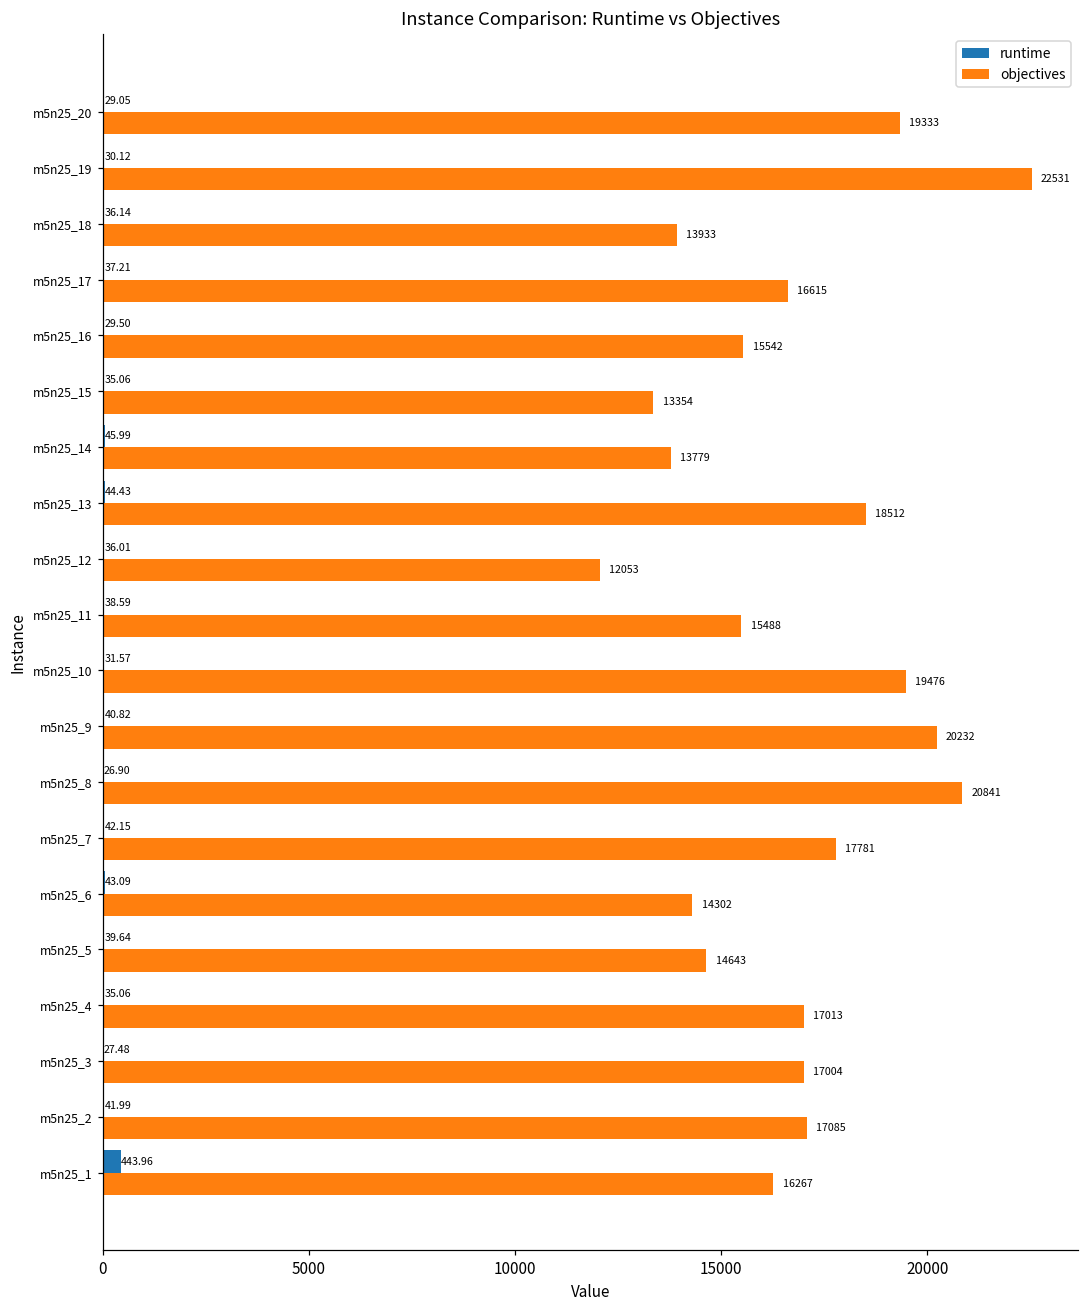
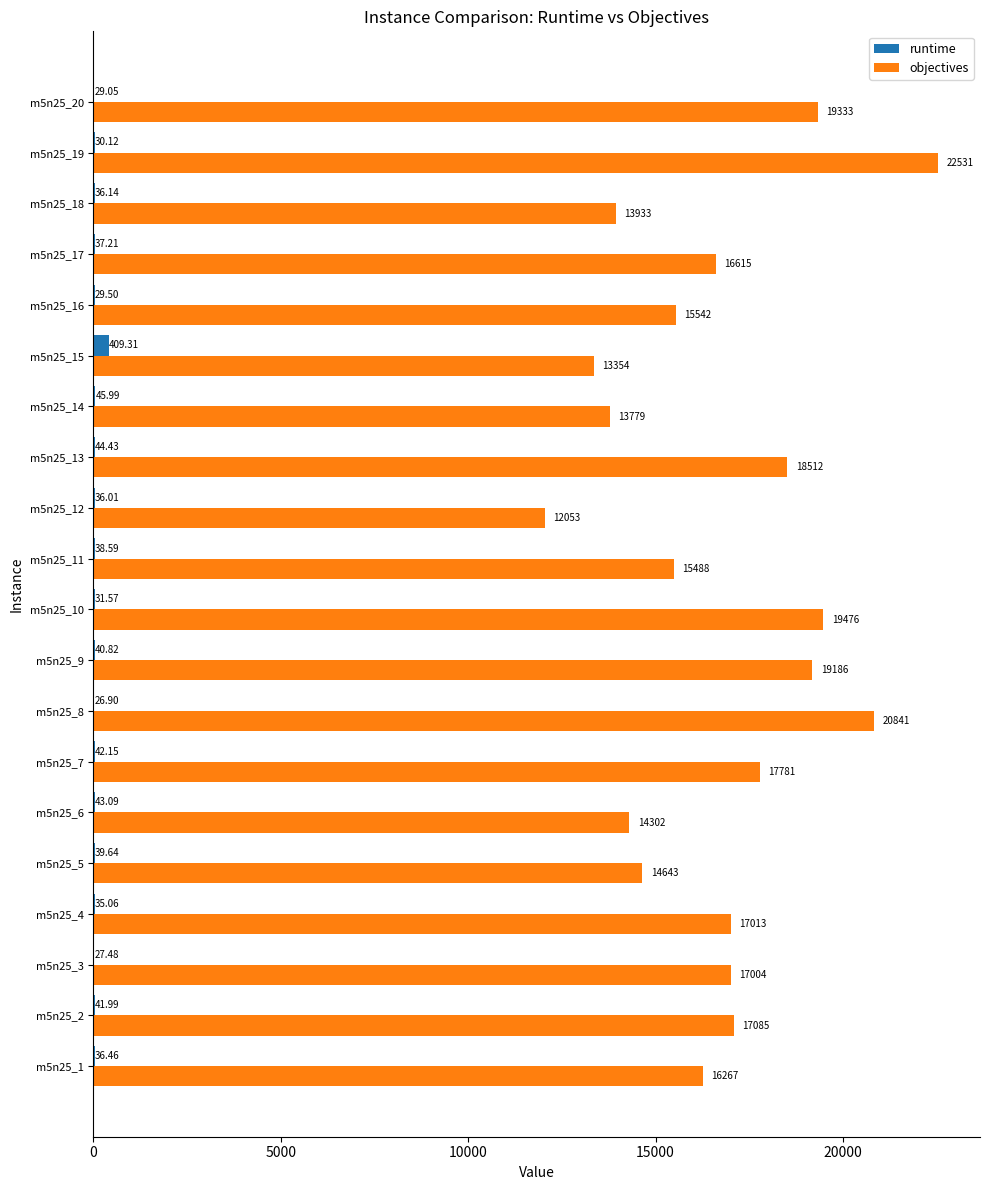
  {
    "runtime": {
      "m5n25_20": 29.05,
      "m5n25_19": 30.12,
      "m5n25_18": 36.14,
      "m5n25_17": 37.21,
      "m5n25_16": 29.50,
-     "m5n25_15": 35.06,
+     "m5n25_15": 409.31,
      "m5n25_14": 45.99,
      "m5n25_13": 44.43,
      "m5n25_12": 36.01,
      "m5n25_11": 38.59,
      "m5n25_10": 31.57,
      "m5n25_9": 40.82,
      "m5n25_8": 26.90,
      "m5n25_7": 42.15,
      "m5n25_6": 43.09,
      "m5n25_5": 39.64,
      "m5n25_4": 35.06,
      "m5n25_3": 27.48,
      "m5n25_2": 41.99,
-     "m5n25_1": 443.96
+     "m5n25_1": 36.46
    },
    "objectives": {
      "m5n25_20": 19333,
      "m5n25_19": 22531,
      "m5n25_18": 13933,
      "m5n25_17": 16615,
      "m5n25_16": 15542,
      "m5n25_15": 13354,
      "m5n25_14": 13779,
      "m5n25_13": 18512,
      "m5n25_12": 12053,
      "m5n25_11": 15488,
      "m5n25_10": 19476,
-     "m5n25_9": 20232,
+     "m5n25_9": 19186,
      "m5n25_8": 20841,
      "m5n25_7": 17781,
      "m5n25_6": 14302,
      "m5n25_5": 14643,
      "m5n25_4": 17013,
      "m5n25_3": 17004,
      "m5n25_2": 17085,
      "m5n25_1": 16267
    }
  }
